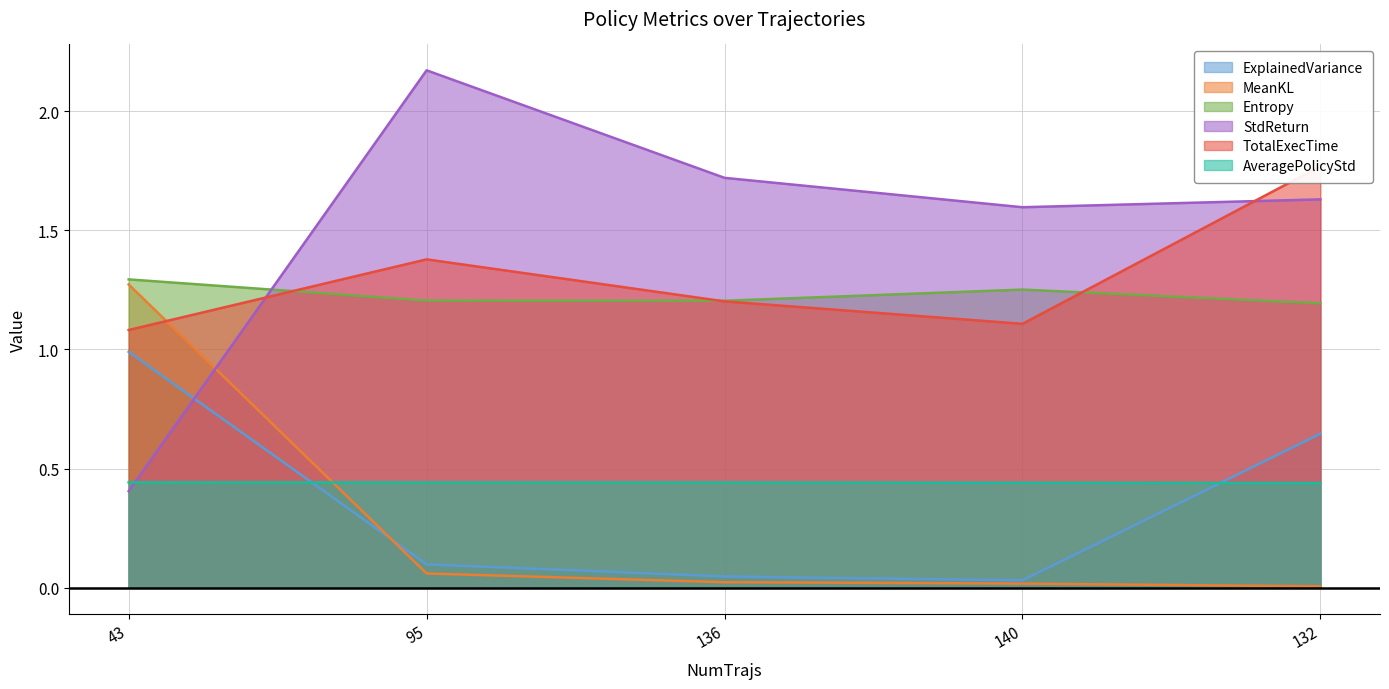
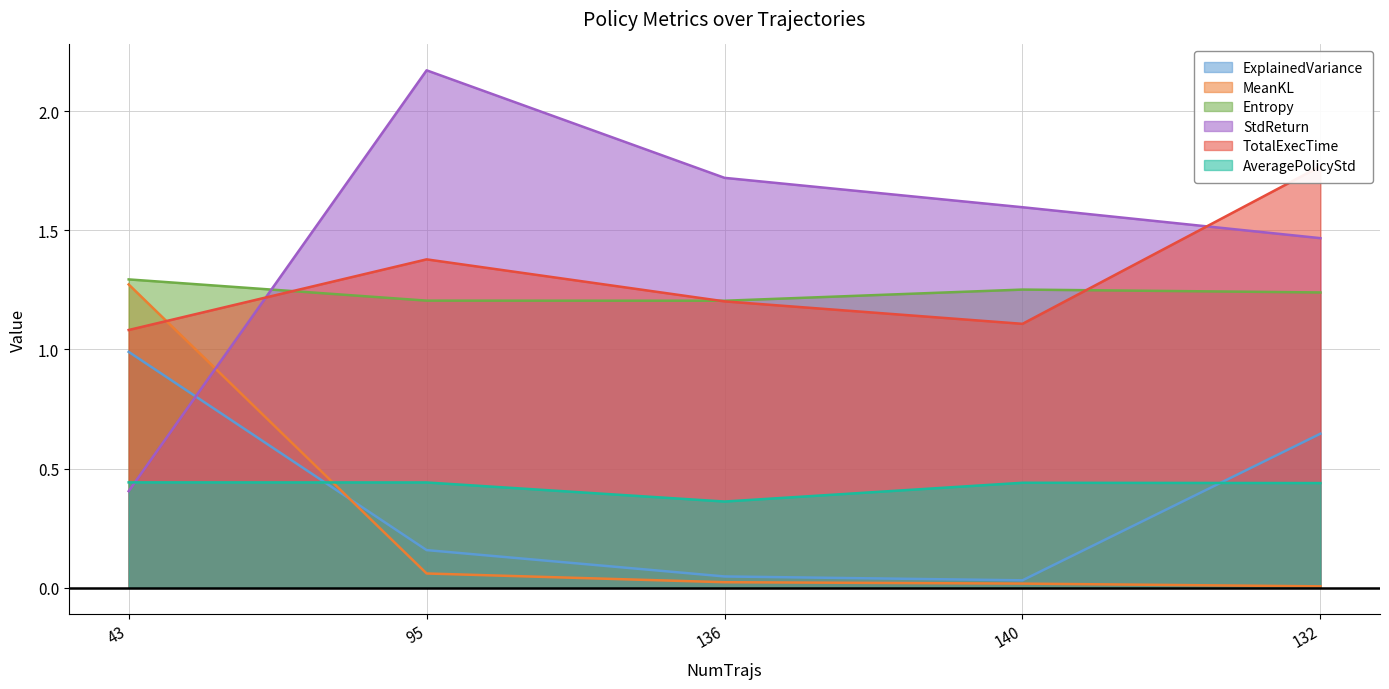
  {
    "ExplainedVariance": {
      "43": 0.99,
-     "95": 0.10,
+     "95": 0.16,
      "136": 0.05,
      "140": 0.03,
      "132": 0.65
    },
    "Entropy": {
      "43": 1.29,
      "95": 1.20,
      "140": 1.25,
-     "132": 1.19
+     "132": 1.24
    },
    "StdReturn": {
      "43": 0.41,
      "95": 2.17,
      "136": 1.72,
      "140": 1.60,
-     "132": 1.63
+     "132": 1.47
    },
    "AveragePolicyStd": {
      "43": 0.44,
      "95": 0.44,
-     "136": 0.44,
+     "136": 0.36,
      "140": 0.44,
      "132": 0.44
    }
  }
